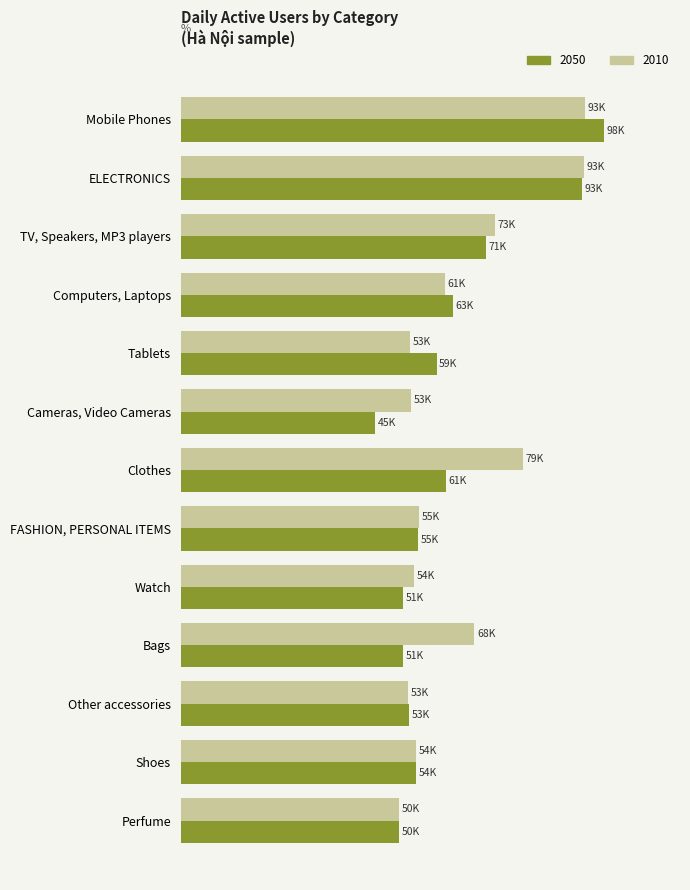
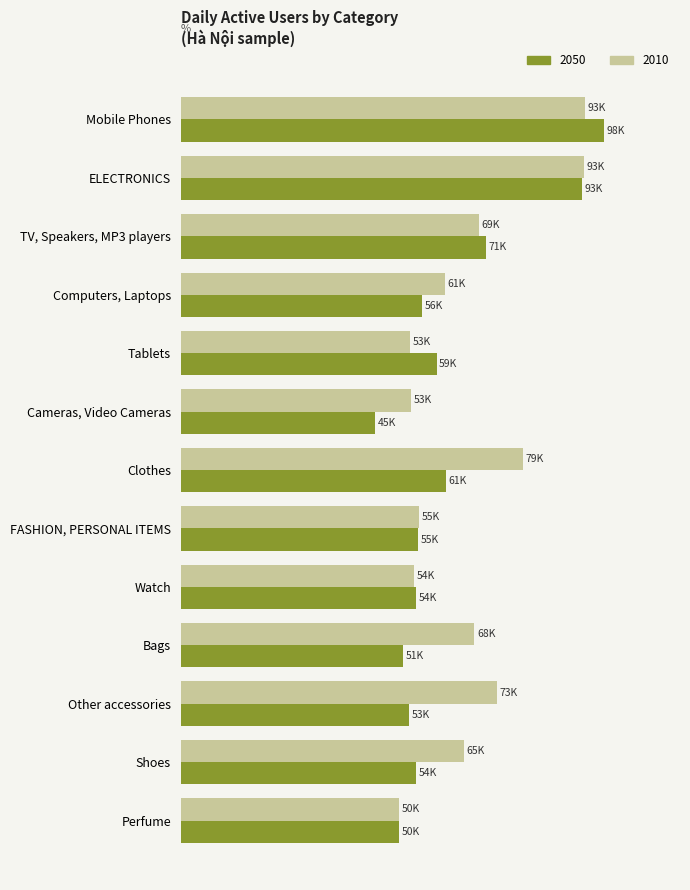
  {
    "2050": {
      "Mobile Phones": "98K",
      "ELECTRONICS": "93K",
      "TV, Speakers, MP3 players": "71K",
-     "Computers, Laptops": "63K",
+     "Computers, Laptops": "56K",
      "Tablets": "59K",
      "Cameras, Video Cameras": "45K",
      "Clothes": "61K",
      "FASHION, PERSONAL ITEMS": "55K",
-     "Watch": "51K",
+     "Watch": "54K",
      "Bags": "51K",
      "Other accessories": "53K",
      "Shoes": "54K",
      "Perfume": "50K"
    },
    "2010": {
      "Mobile Phones": "93K",
      "ELECTRONICS": "93K",
-     "TV, Speakers, MP3 players": "73K",
+     "TV, Speakers, MP3 players": "69K",
      "Computers, Laptops": "61K",
      "Tablets": "53K",
      "Cameras, Video Cameras": "53K",
      "Clothes": "79K",
      "FASHION, PERSONAL ITEMS": "55K",
      "Watch": "54K",
      "Bags": "68K",
-     "Other accessories": "53K",
-     "Shoes": "54K",
+     "Other accessories": "73K",
+     "Shoes": "65K",
      "Perfume": "50K"
    }
  }
